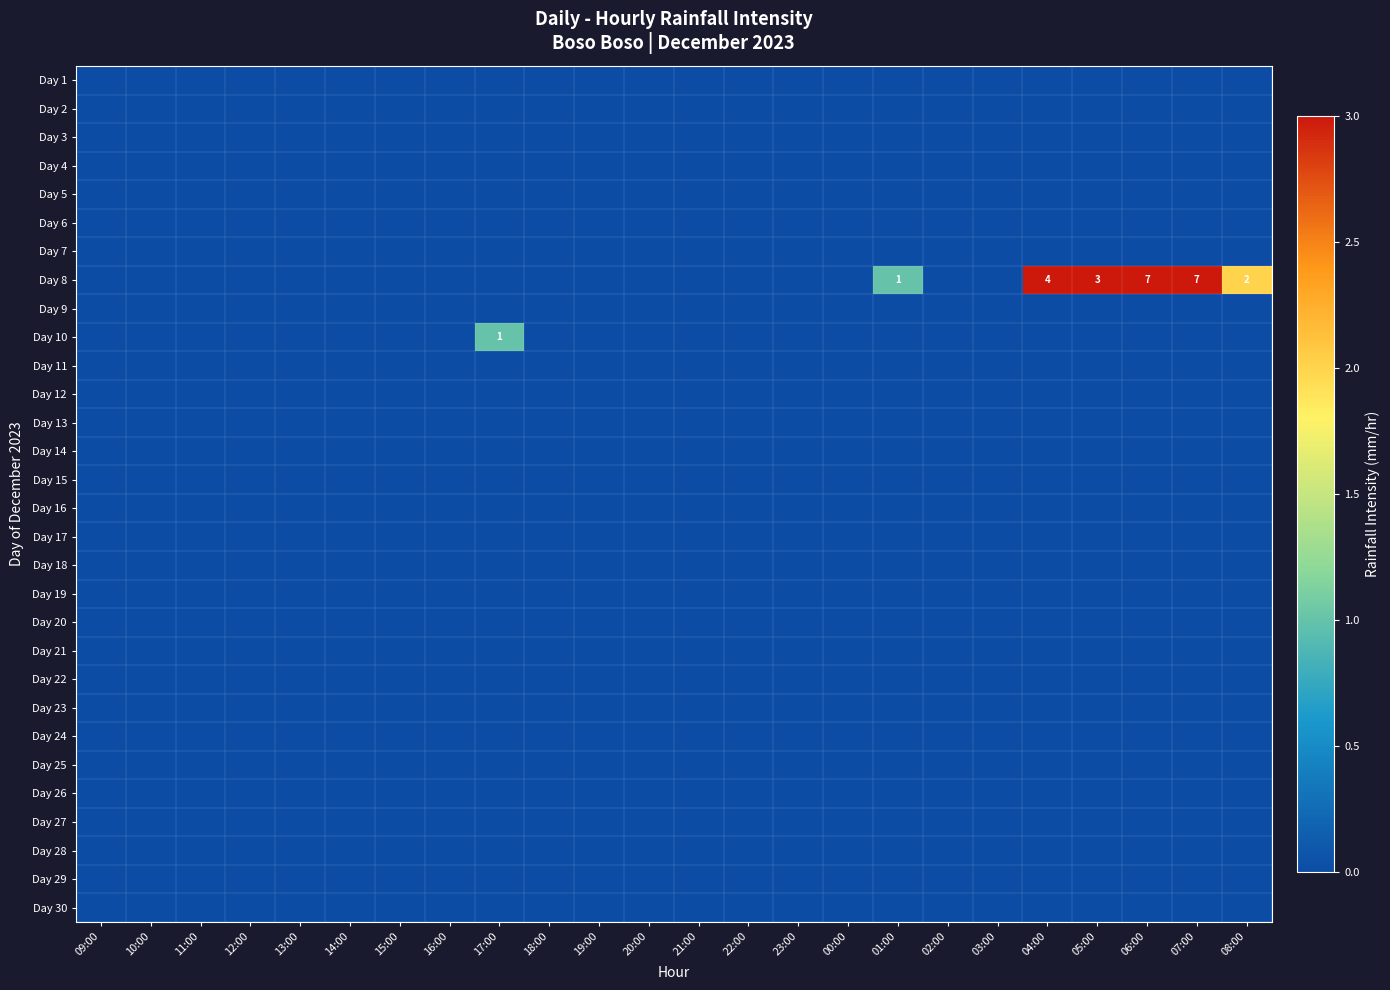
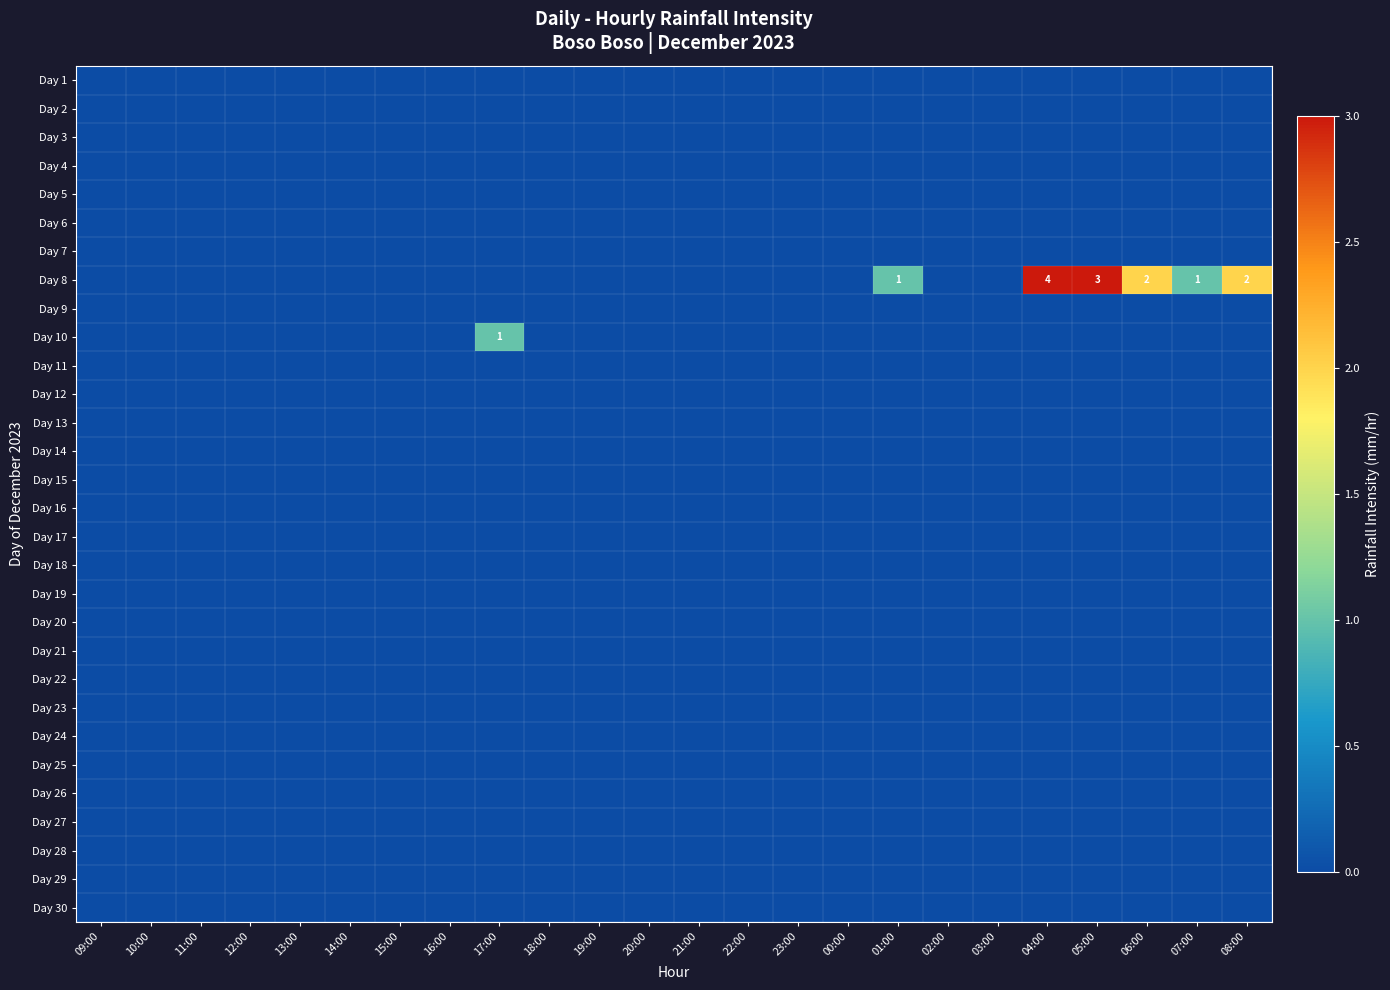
  {
    "Day 8": {
      "01:00": 1,
      "04:00": 4,
      "05:00": 3,
-     "06:00": 7,
-     "07:00": 7,
+     "06:00": 2,
+     "07:00": 1,
      "08:00": 2
    },
    "Day 10": {
      "17:00": 1
    }
  }
